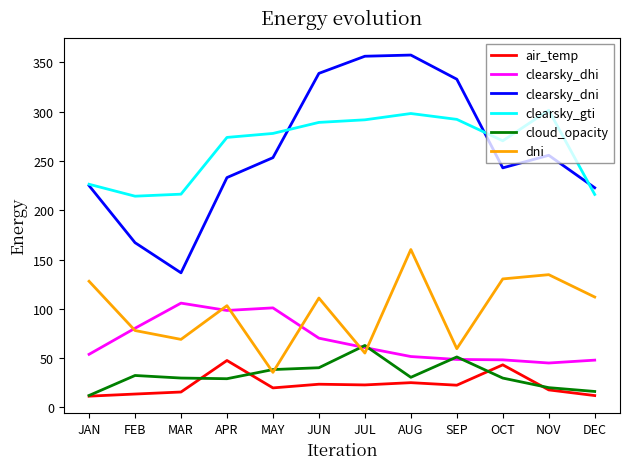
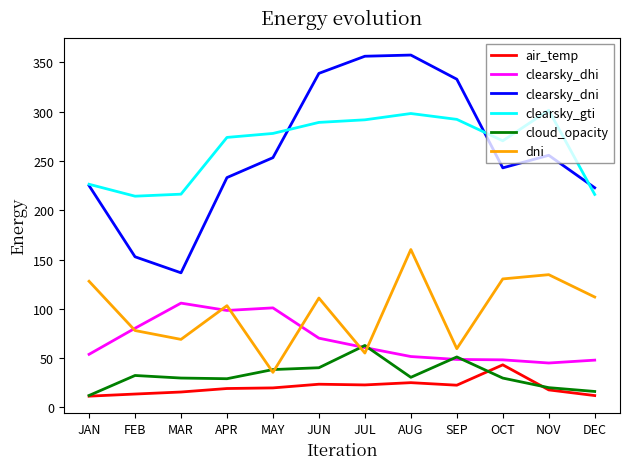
  {
    "air_temp": {
      "FEB": 10,
      "MAR": 20,
-     "APR": 50,
+     "APR": 20,
      "MAY": 20,
      "JUN": 20,
      "JUL": 20,
      "AUG": 30,
      "SEP": 20,
      "OCT": 40,
      "DEC": 10
    },
    "clearsky_dhi": {
      "JAN": 50,
      "MAR": 110,
      "APR": 100,
      "MAY": 100,
      "JUN": 70,
      "AUG": 50,
      "OCT": 50,
      "NOV": 50,
      "DEC": 50
    },
    "clearsky_dni": {
-     "FEB": 170,
+     "FEB": 150,
      "MAR": 140,
      "APR": 230,
      "MAY": 250,
      "JUN": 340,
      "JUL": 360,
      "AUG": 360,
      "SEP": 330,
      "OCT": 240,
      "DEC": 220
    },
    "clearsky_gti": {
      "FEB": 210,
      "MAR": 220,
      "APR": 270,
      "MAY": 280,
      "JUN": 290,
      "JUL": 290,
      "AUG": 300,
      "SEP": 290,
      "DEC": 220
    },
    "cloud_opacity": {
      "FEB": 30,
      "MAR": 30,
      "APR": 30,
      "MAY": 40,
      "JUN": 40,
      "AUG": 30,
      "OCT": 30,
      "DEC": 20
    },
    "dni": {
      "JAN": 130,
      "MAR": 70,
      "APR": 100,
      "MAY": 40,
      "JUN": 110,
      "JUL": 60,
      "AUG": 160,
      "SEP": 60,
      "OCT": 130,
      "NOV": 130,
      "DEC": 110
    }
  }
